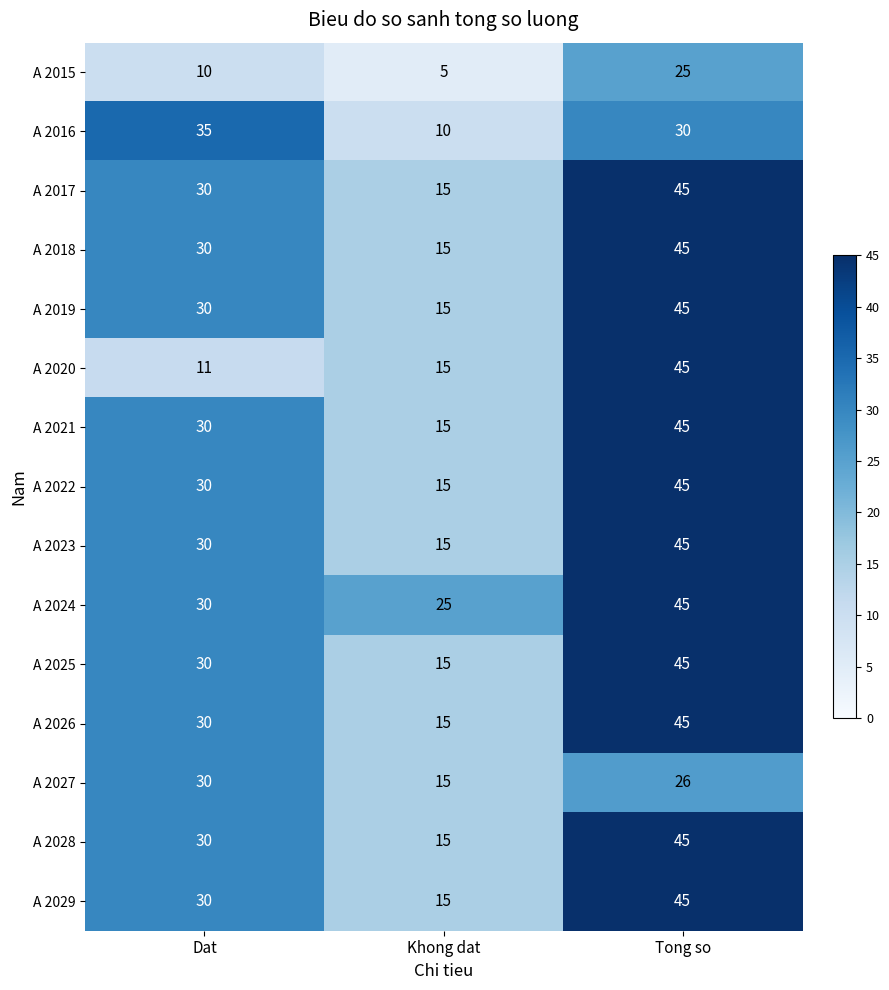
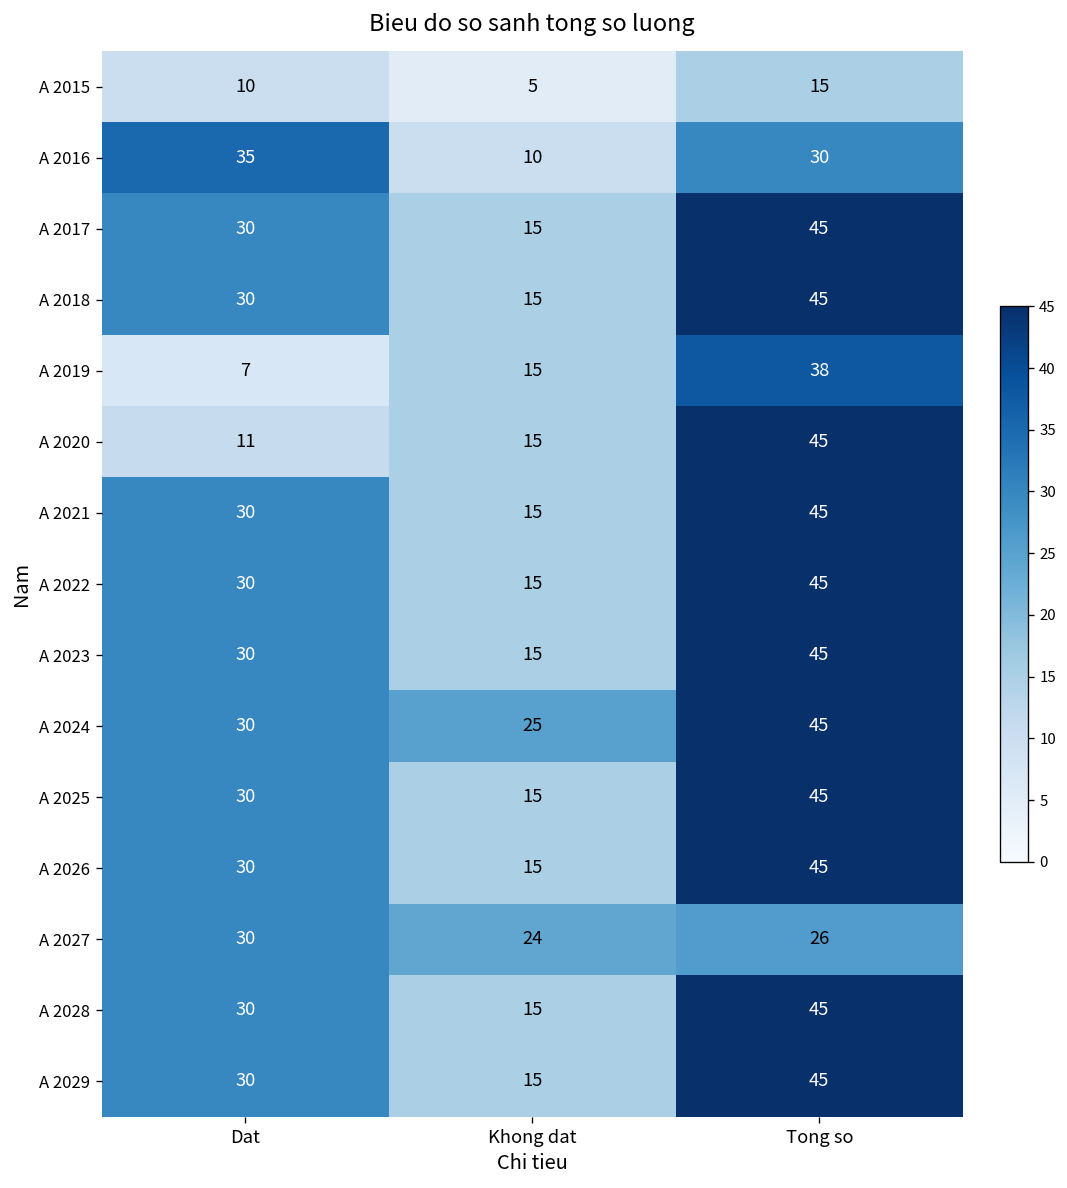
  {
    "A 2015": {
      "Dat": 10,
      "Khong dat": 5,
-     "Tong so": 25
+     "Tong so": 15
    },
    "A 2016": {
      "Dat": 35,
      "Khong dat": 10,
      "Tong so": 30
    },
    "A 2017": {
      "Dat": 30,
      "Khong dat": 15,
      "Tong so": 45
    },
    "A 2018": {
      "Dat": 30,
      "Khong dat": 15,
      "Tong so": 45
    },
    "A 2019": {
-     "Dat": 30,
+     "Dat": 7,
      "Khong dat": 15,
-     "Tong so": 45
+     "Tong so": 38
    },
    "A 2020": {
      "Dat": 11,
      "Khong dat": 15,
      "Tong so": 45
    },
    "A 2021": {
      "Dat": 30,
      "Khong dat": 15,
      "Tong so": 45
    },
    "A 2022": {
      "Dat": 30,
      "Khong dat": 15,
      "Tong so": 45
    },
    "A 2023": {
      "Dat": 30,
      "Khong dat": 15,
      "Tong so": 45
    },
    "A 2024": {
      "Dat": 30,
      "Khong dat": 25,
      "Tong so": 45
    },
    "A 2025": {
      "Dat": 30,
      "Khong dat": 15,
      "Tong so": 45
    },
    "A 2026": {
      "Dat": 30,
      "Khong dat": 15,
      "Tong so": 45
    },
    "A 2027": {
      "Dat": 30,
-     "Khong dat": 15,
+     "Khong dat": 24,
      "Tong so": 26
    },
    "A 2028": {
      "Dat": 30,
      "Khong dat": 15,
      "Tong so": 45
    },
    "A 2029": {
      "Dat": 30,
      "Khong dat": 15,
      "Tong so": 45
    }
  }
